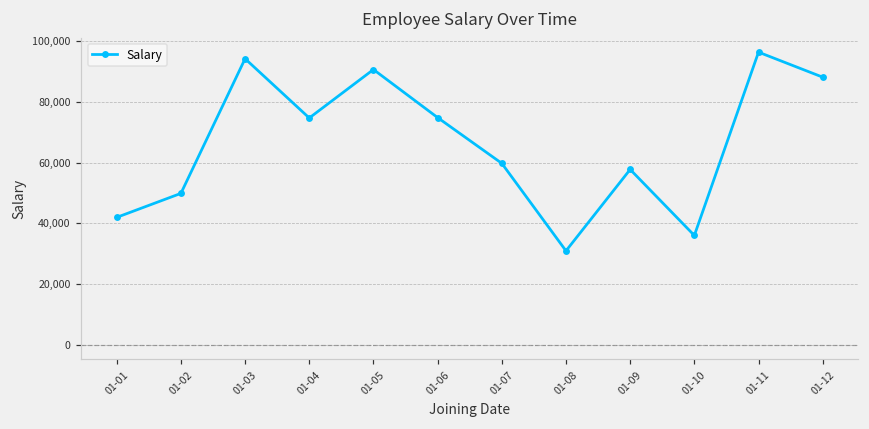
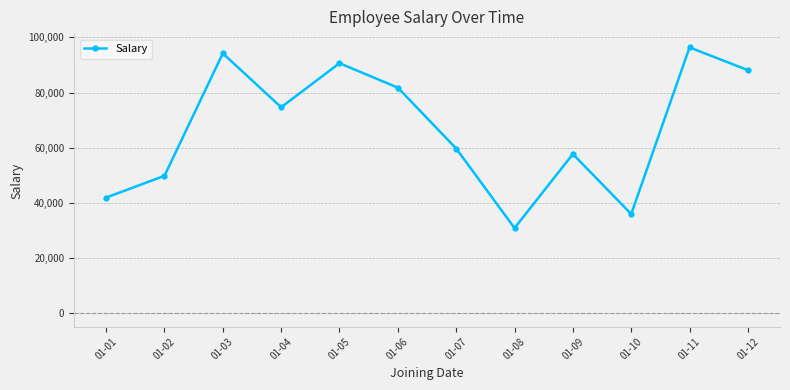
  {
    "01-01": "42,000",
    "01-02": "50,000",
    "01-03": "94,000",
    "01-04": "75,000",
    "01-05": "91,000",
-   "01-06": "75,000",
+   "01-06": "82,000",
    "01-07": "60,000",
    "01-08": "31,000",
    "01-09": "58,000",
    "01-10": "36,000",
    "01-11": "96,000",
    "01-12": "88,000"
  }
